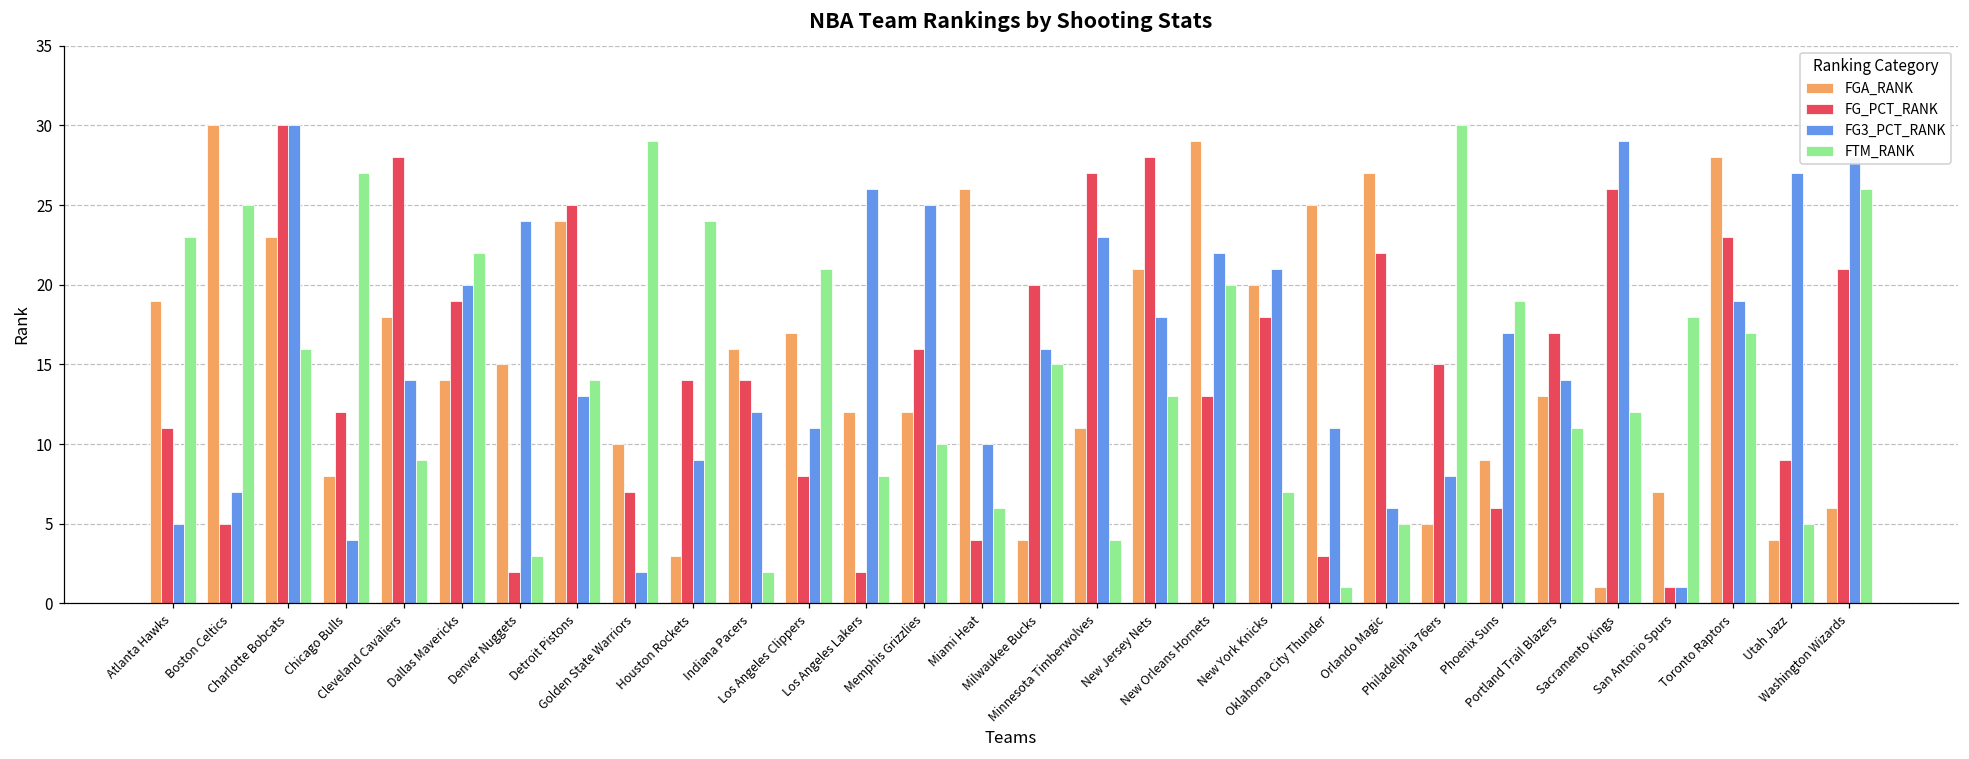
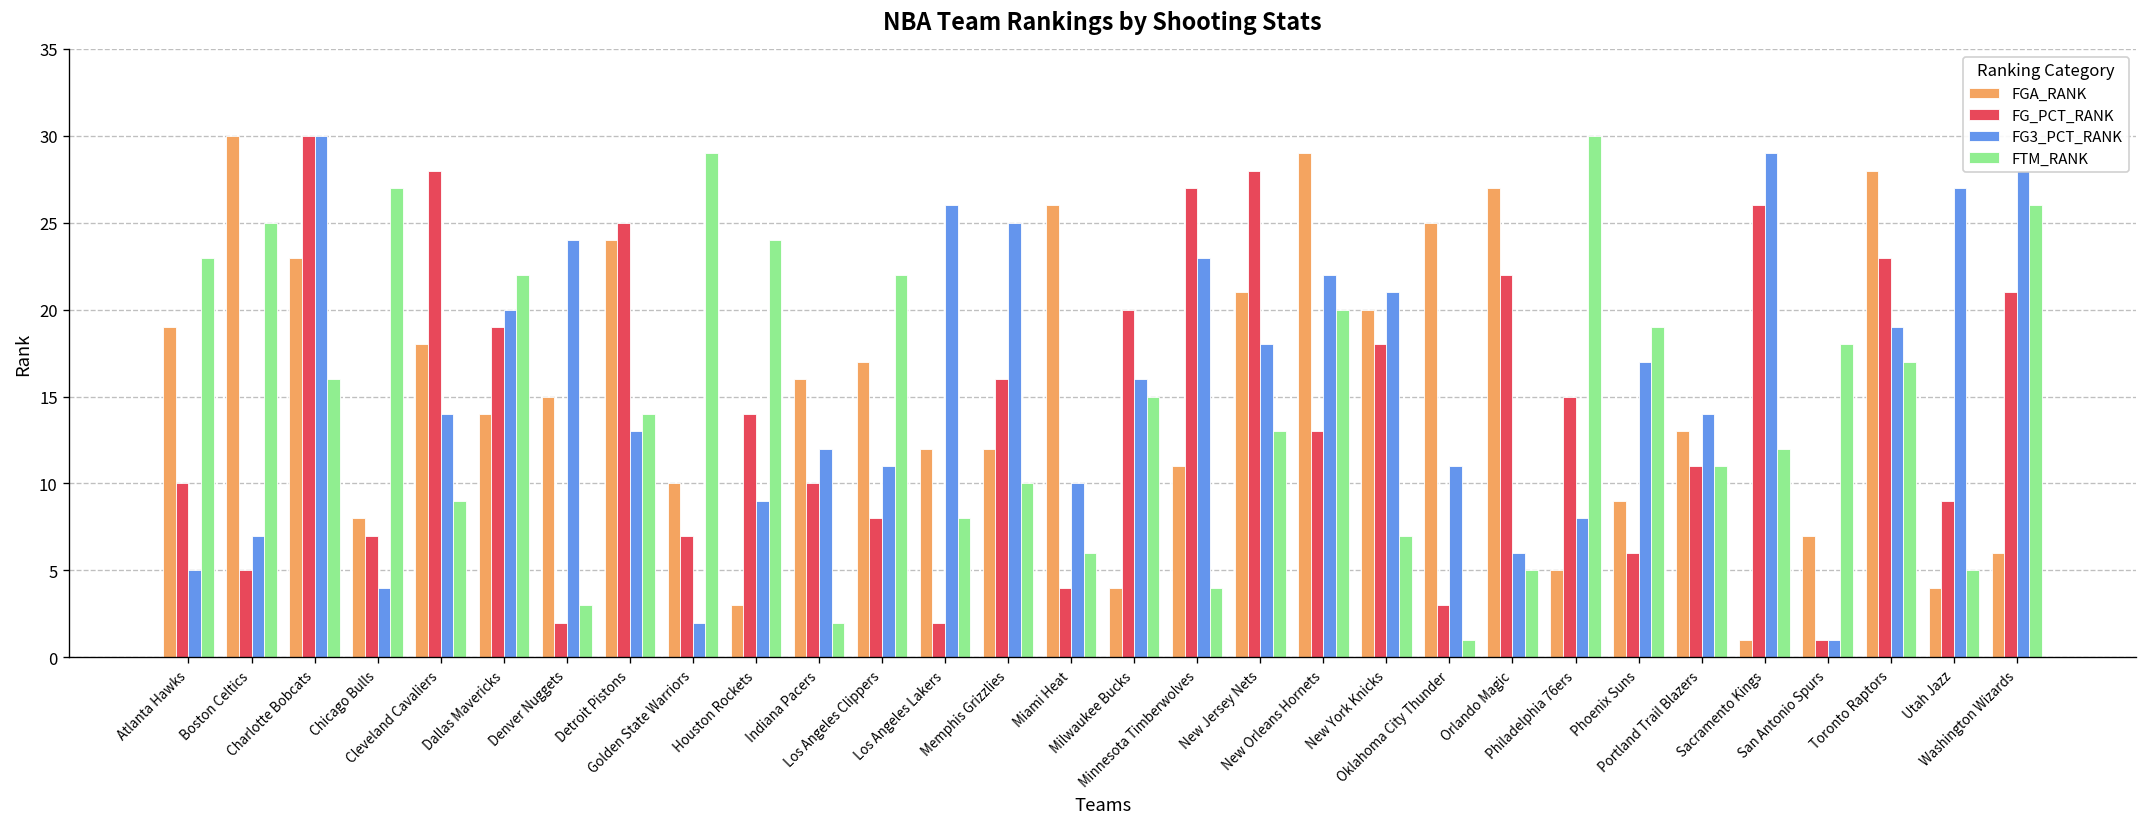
  {
    "FGA_RANK": {
      "Atlanta Hawks": 19,
      "Boston Celtics": 30,
      "Charlotte Bobcats": 23,
      "Chicago Bulls": 8,
      "Cleveland Cavaliers": 18,
      "Dallas Mavericks": 14,
      "Denver Nuggets": 15,
      "Detroit Pistons": 24,
      "Golden State Warriors": 10,
      "Houston Rockets": 3,
      "Indiana Pacers": 16,
      "Los Angeles Clippers": 17,
      "Los Angeles Lakers": 12,
      "Memphis Grizzlies": 12,
      "Miami Heat": 26,
      "Milwaukee Bucks": 4,
      "Minnesota Timberwolves": 11,
      "New Jersey Nets": 21,
      "New Orleans Hornets": 29,
      "New York Knicks": 20,
      "Oklahoma City Thunder": 25,
      "Orlando Magic": 27,
      "Philadelphia 76ers": 5,
      "Phoenix Suns": 9,
      "Portland Trail Blazers": 13,
      "Sacramento Kings": 1,
      "San Antonio Spurs": 7,
      "Toronto Raptors": 28,
      "Utah Jazz": 4,
      "Washington Wizards": 6
    },
    "FG_PCT_RANK": {
-     "Atlanta Hawks": 11,
+     "Atlanta Hawks": 10,
      "Boston Celtics": 5,
      "Charlotte Bobcats": 30,
-     "Chicago Bulls": 12,
+     "Chicago Bulls": 7,
      "Cleveland Cavaliers": 28,
      "Dallas Mavericks": 19,
      "Denver Nuggets": 2,
      "Detroit Pistons": 25,
      "Golden State Warriors": 7,
      "Houston Rockets": 14,
-     "Indiana Pacers": 14,
+     "Indiana Pacers": 10,
      "Los Angeles Clippers": 8,
      "Los Angeles Lakers": 2,
      "Memphis Grizzlies": 16,
      "Miami Heat": 4,
      "Milwaukee Bucks": 20,
      "Minnesota Timberwolves": 27,
      "New Jersey Nets": 28,
      "New Orleans Hornets": 13,
      "New York Knicks": 18,
      "Oklahoma City Thunder": 3,
      "Orlando Magic": 22,
      "Philadelphia 76ers": 15,
      "Phoenix Suns": 6,
-     "Portland Trail Blazers": 17,
+     "Portland Trail Blazers": 11,
      "Sacramento Kings": 26,
      "San Antonio Spurs": 1,
      "Toronto Raptors": 23,
      "Utah Jazz": 9,
      "Washington Wizards": 21
    },
    "FG3_PCT_RANK": {
      "Atlanta Hawks": 5,
      "Boston Celtics": 7,
      "Charlotte Bobcats": 30,
      "Chicago Bulls": 4,
      "Cleveland Cavaliers": 14,
      "Dallas Mavericks": 20,
      "Denver Nuggets": 24,
      "Detroit Pistons": 13,
      "Golden State Warriors": 2,
      "Houston Rockets": 9,
      "Indiana Pacers": 12,
      "Los Angeles Clippers": 11,
      "Los Angeles Lakers": 26,
      "Memphis Grizzlies": 25,
      "Miami Heat": 10,
      "Milwaukee Bucks": 16,
      "Minnesota Timberwolves": 23,
      "New Jersey Nets": 18,
      "New Orleans Hornets": 22,
      "New York Knicks": 21,
      "Oklahoma City Thunder": 11,
      "Orlando Magic": 6,
      "Philadelphia 76ers": 8,
      "Phoenix Suns": 17,
      "Portland Trail Blazers": 14,
      "Sacramento Kings": 29,
      "San Antonio Spurs": 1,
      "Toronto Raptors": 19,
      "Utah Jazz": 27
    },
    "FTM_RANK": {
      "Atlanta Hawks": 23,
      "Boston Celtics": 25,
      "Charlotte Bobcats": 16,
      "Chicago Bulls": 27,
      "Cleveland Cavaliers": 9,
      "Dallas Mavericks": 22,
      "Denver Nuggets": 3,
      "Detroit Pistons": 14,
      "Golden State Warriors": 29,
      "Houston Rockets": 24,
      "Indiana Pacers": 2,
-     "Los Angeles Clippers": 21,
+     "Los Angeles Clippers": 22,
      "Los Angeles Lakers": 8,
      "Memphis Grizzlies": 10,
      "Miami Heat": 6,
      "Milwaukee Bucks": 15,
      "Minnesota Timberwolves": 4,
      "New Jersey Nets": 13,
      "New Orleans Hornets": 20,
      "New York Knicks": 7,
      "Oklahoma City Thunder": 1,
      "Orlando Magic": 5,
      "Philadelphia 76ers": 30,
      "Phoenix Suns": 19,
      "Portland Trail Blazers": 11,
      "Sacramento Kings": 12,
      "San Antonio Spurs": 18,
      "Toronto Raptors": 17,
      "Utah Jazz": 5,
      "Washington Wizards": 26
    }
  }
